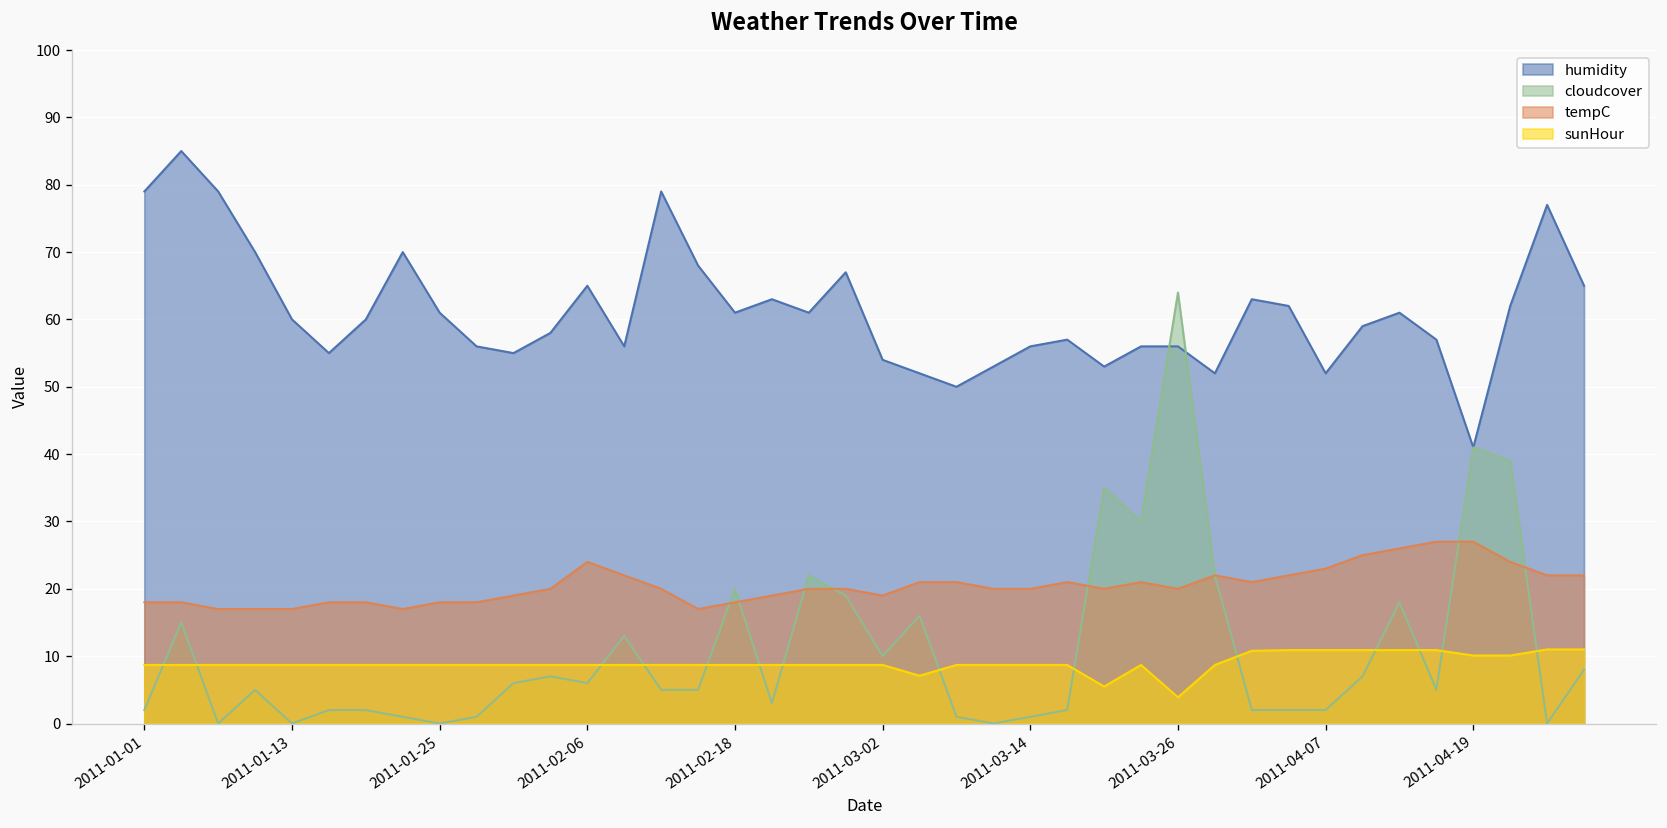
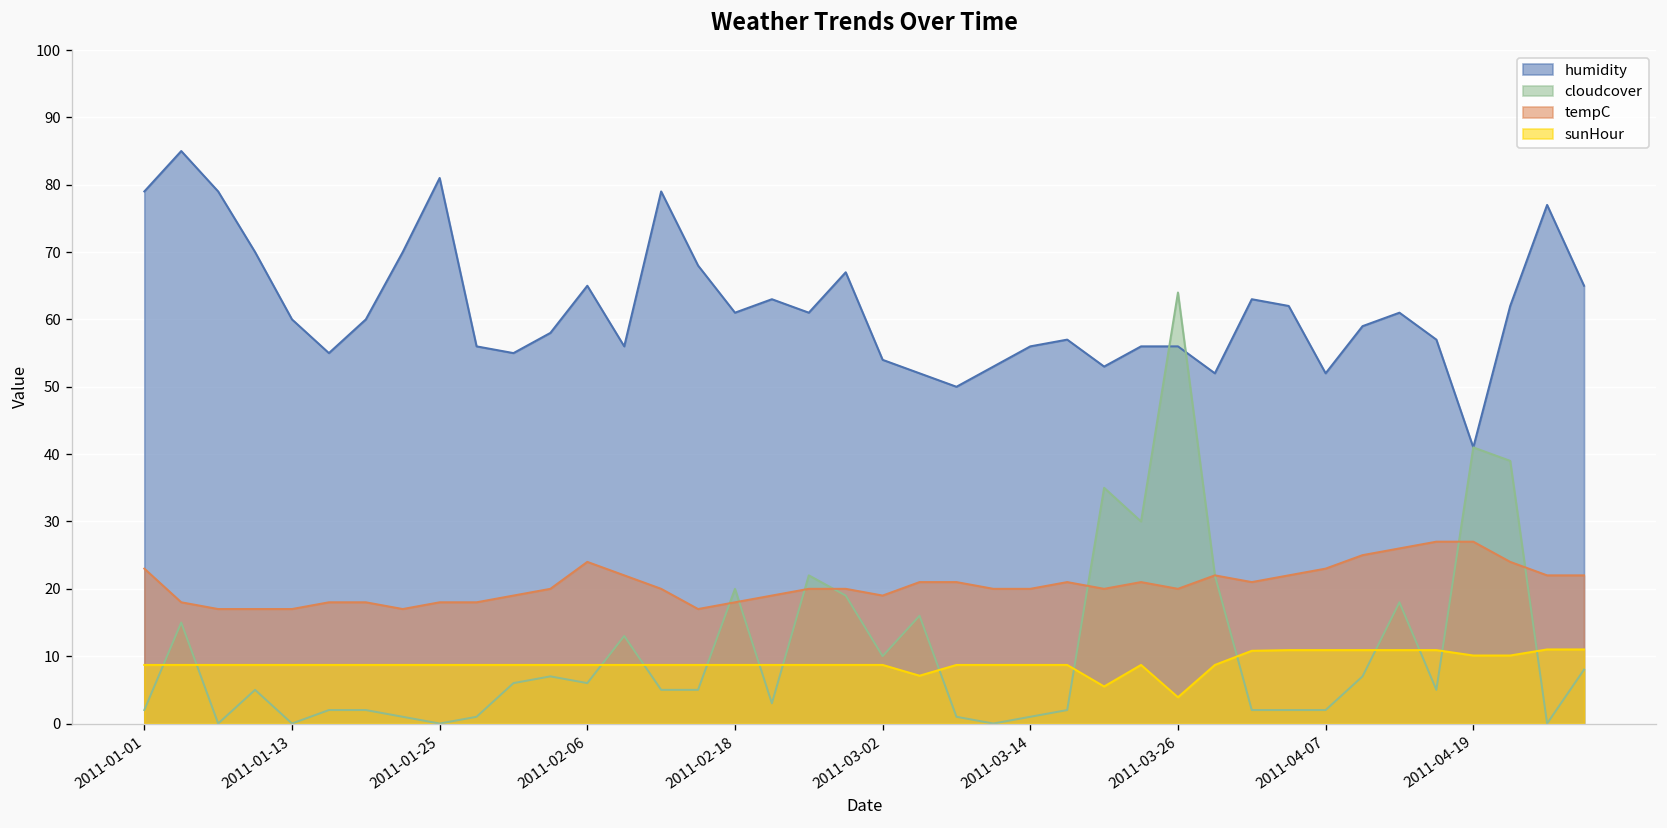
  {
    "humidity": {
      "2011-01-01": 79,
      "2011-01-13": 60,
-     "2011-01-25": 61,
+     "2011-01-25": 81,
      "2011-02-06": 65,
      "2011-02-18": 61,
      "2011-03-02": 54,
      "2011-03-14": 56,
      "2011-03-26": 56,
      "2011-04-07": 52
    },
    "cloudcover": {
      "2011-01-01": 2,
      "2011-01-13": 0,
      "2011-01-25": 0,
      "2011-02-06": 6,
      "2011-02-18": 20,
      "2011-03-02": 10,
      "2011-03-14": 1,
      "2011-03-26": 64,
      "2011-04-07": 2
    },
    "tempC": {
-     "2011-01-01": 18,
+     "2011-01-01": 23,
      "2011-01-13": 17,
      "2011-01-25": 18,
      "2011-02-06": 24,
      "2011-02-18": 18,
      "2011-03-02": 19,
      "2011-03-14": 20,
      "2011-03-26": 20,
      "2011-04-07": 23,
      "2011-04-19": 27
    },
    "sunHour": {
      "2011-01-01": 9,
      "2011-01-13": 9,
      "2011-01-25": 9,
      "2011-02-06": 9,
      "2011-02-18": 9,
      "2011-03-02": 9,
      "2011-03-14": 9,
      "2011-03-26": 4,
      "2011-04-07": 11,
      "2011-04-19": 10
    }
  }
